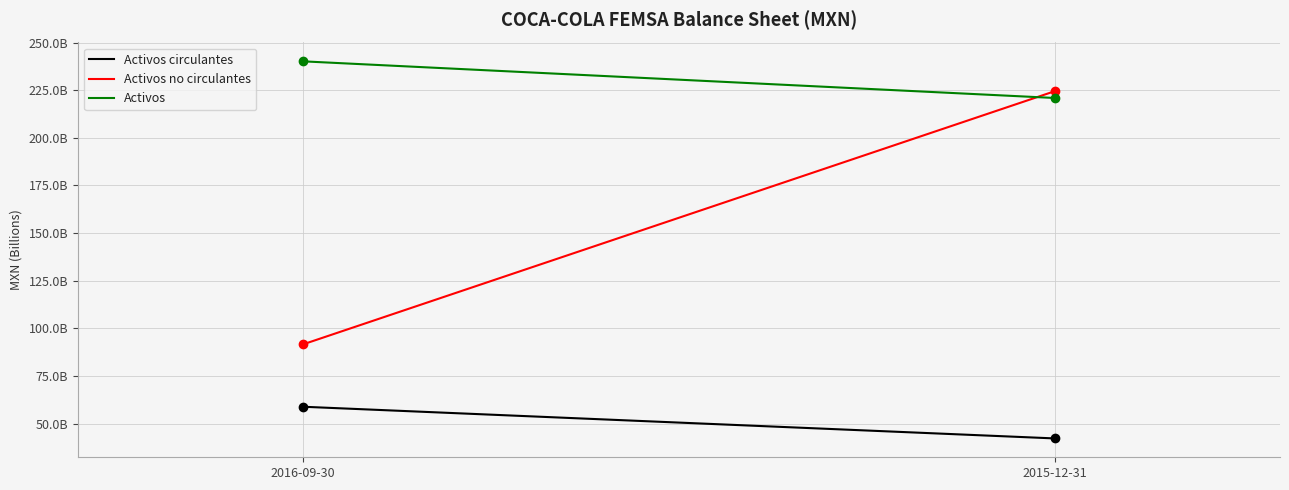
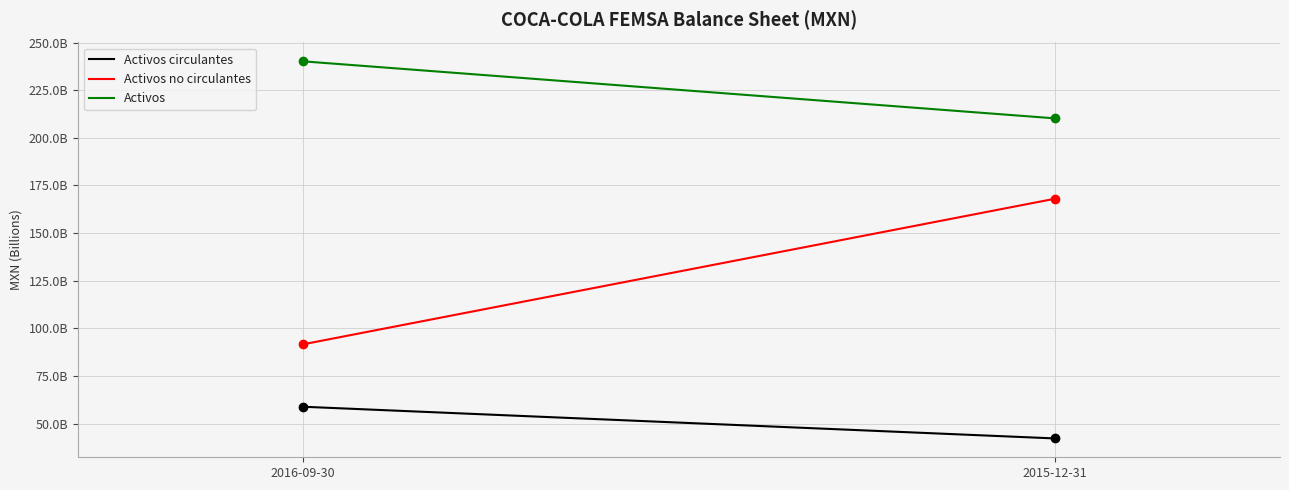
  {
    "Activos circulantes": {
      "2016-09-30": 59000000000,
      "2015-12-31": 42000000000
    },
    "Activos no circulantes": {
      "2016-09-30": 92000000000,
-     "2015-12-31": 224000000000
+     "2015-12-31": 168000000000
    },
    "Activos": {
      "2016-09-30": 240000000000,
-     "2015-12-31": 221000000000
+     "2015-12-31": 210000000000
    }
  }
